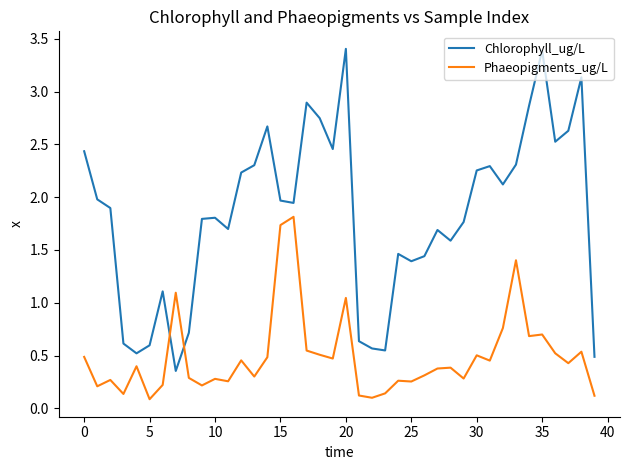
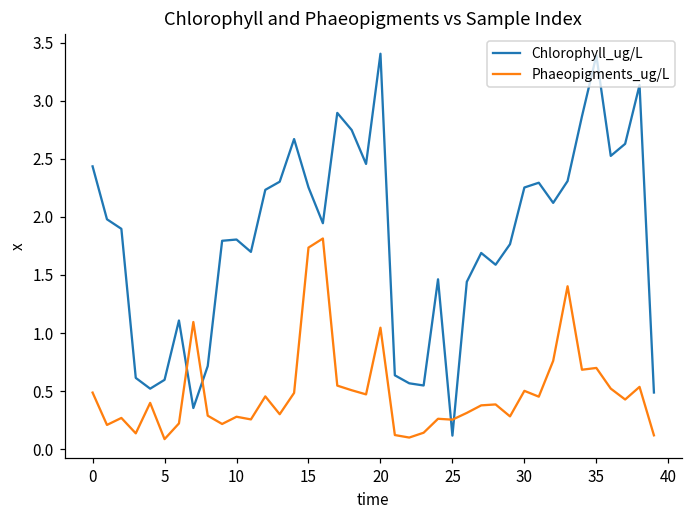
  {
    "Chlorophyll_ug/L": {
      "0": 2.43,
      "5": 0.60,
      "10": 1.81,
-     "15": 1.97,
+     "15": 2.25,
      "20": 3.40,
-     "25": 1.39,
+     "25": 0.12,
      "30": 2.25
    },
    "Phaeopigments_ug/L": {
      "0": 0.49,
      "5": 0.09,
      "10": 0.28,
      "15": 1.74,
      "20": 1.05,
      "25": 0.26,
      "30": 0.50,
      "35": 0.70
    }
  }
